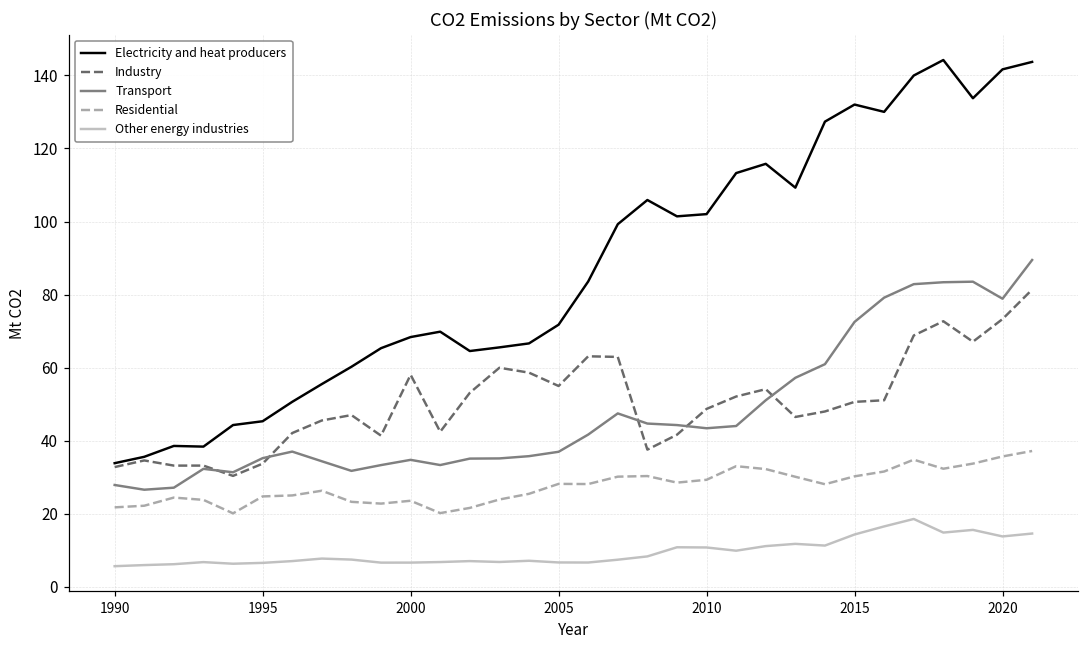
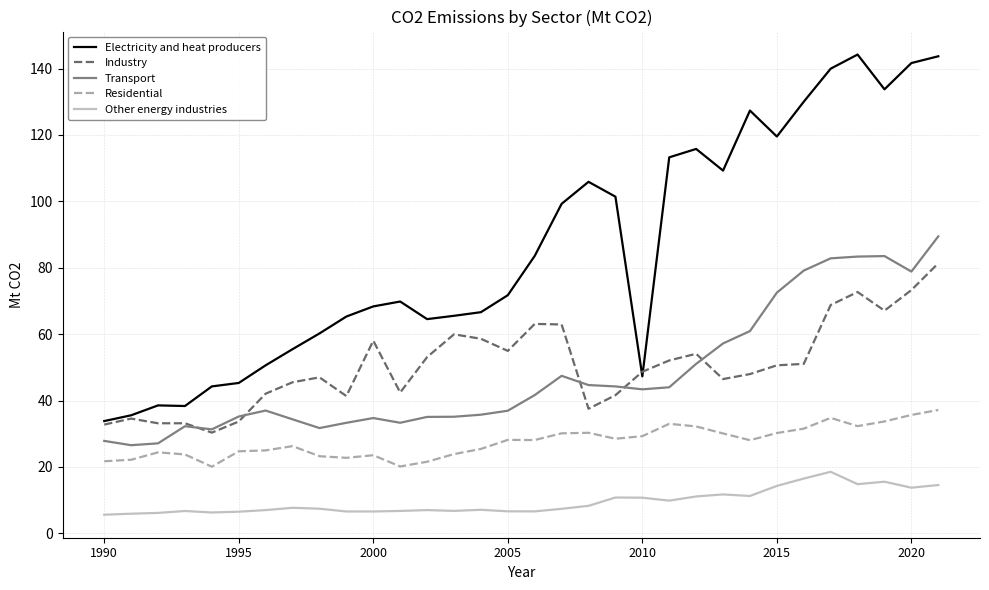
  {
    "Electricity and heat producers": {
      "1990": 34,
      "1995": 45,
      "2000": 68,
      "2005": 72,
-     "2010": 102,
-     "2015": 132,
+     "2010": 47,
+     "2015": 120,
      "2020": 142
    }
  }
